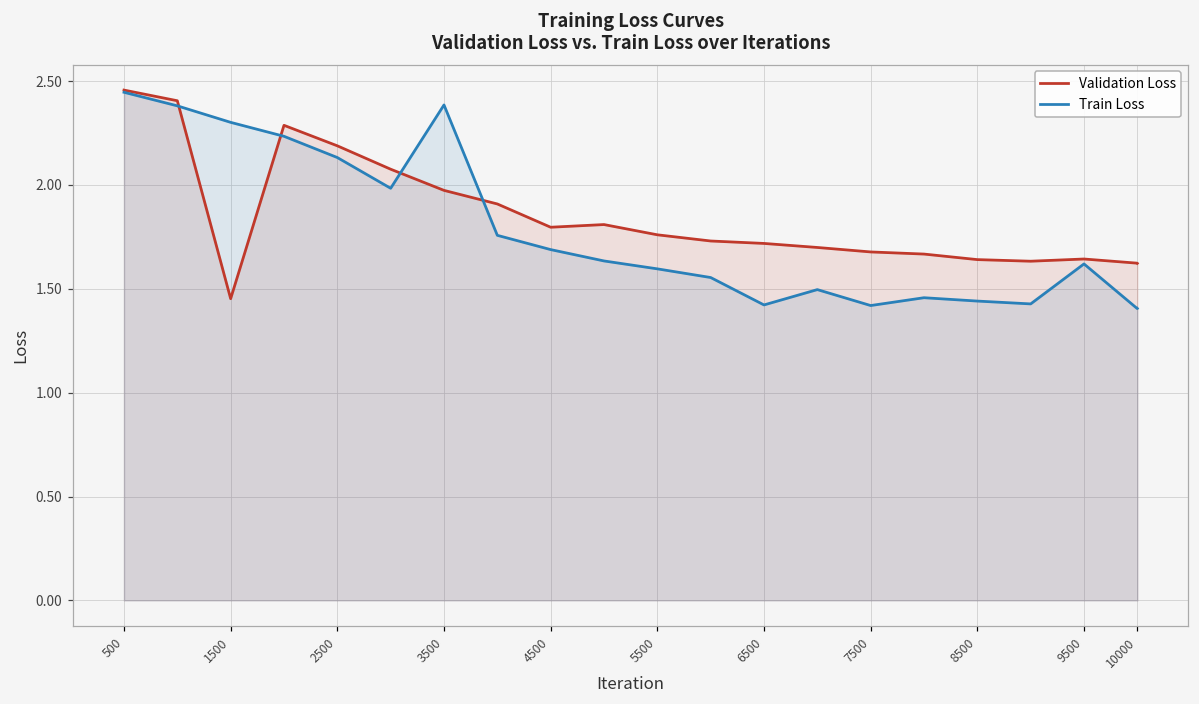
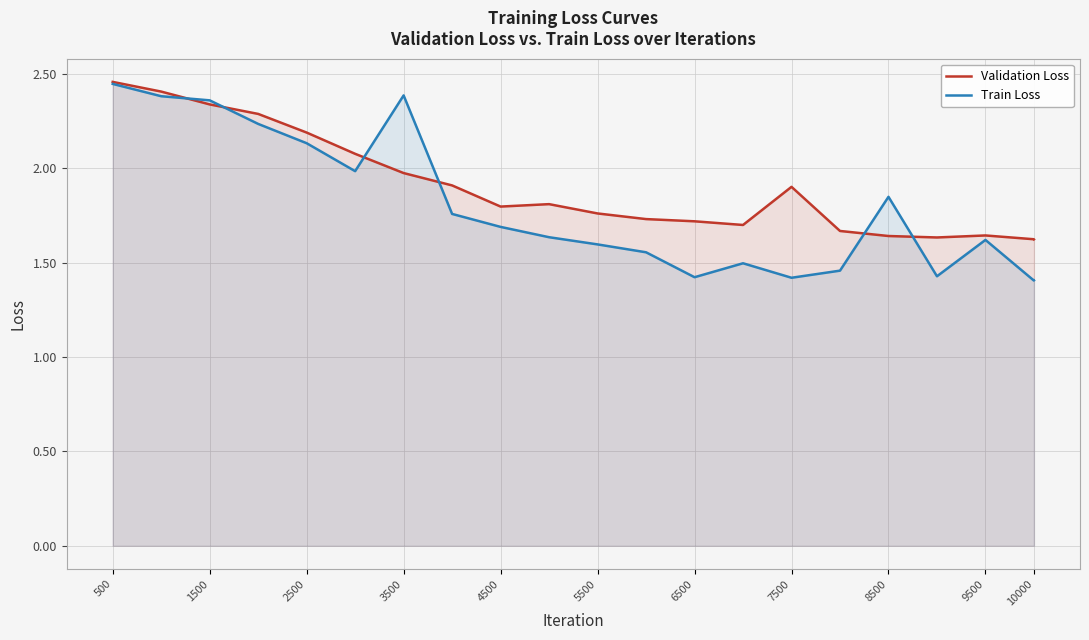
  {
    "Validation Loss": {
-     "1500": 1.45,
+     "1500": 2.34,
      "2500": 2.19,
      "3500": 1.97,
      "4500": 1.80,
      "5500": 1.76,
      "6500": 1.72,
-     "7500": 1.68,
+     "7500": 1.90,
      "8500": 1.64,
      "9500": 1.64,
      "10000": 1.62
    },
    "Train Loss": {
-     "1500": 2.30,
+     "1500": 2.36,
      "2500": 2.13,
      "3500": 2.39,
      "4500": 1.69,
      "5500": 1.60,
      "6500": 1.42,
      "7500": 1.42,
-     "8500": 1.44,
+     "8500": 1.85,
      "9500": 1.62,
      "10000": 1.41
    }
  }
